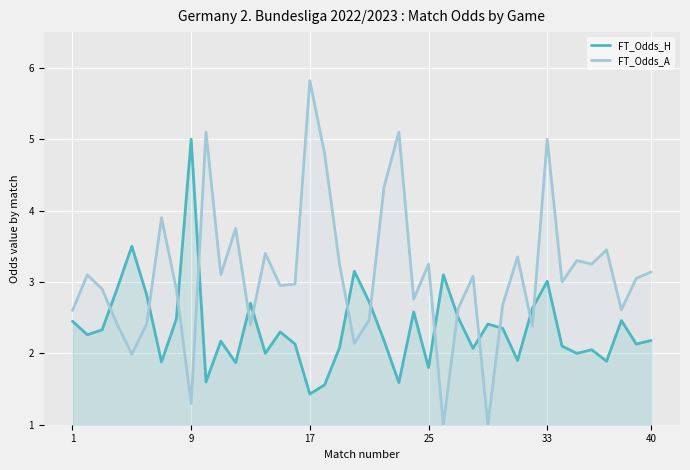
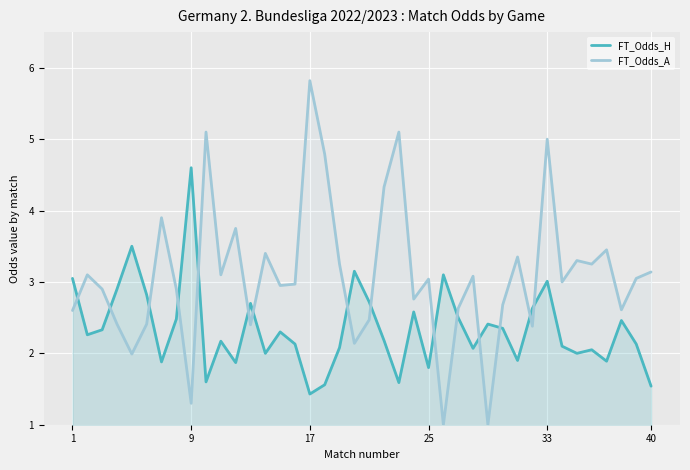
  {
    "FT_Odds_H": {
-     "1": 2.5,
-     "9": 5.0,
+     "1": 3.1,
+     "9": 4.6,
      "17": 1.4,
      "25": 1.8,
      "33": 3.0,
-     "40": 2.2
+     "40": 1.5
    },
    "FT_Odds_A": {
      "1": 2.6,
      "9": 1.3,
      "17": 5.8,
-     "25": 3.3,
+     "25": 3.0,
      "33": 5.0,
      "40": 3.1
    }
  }
